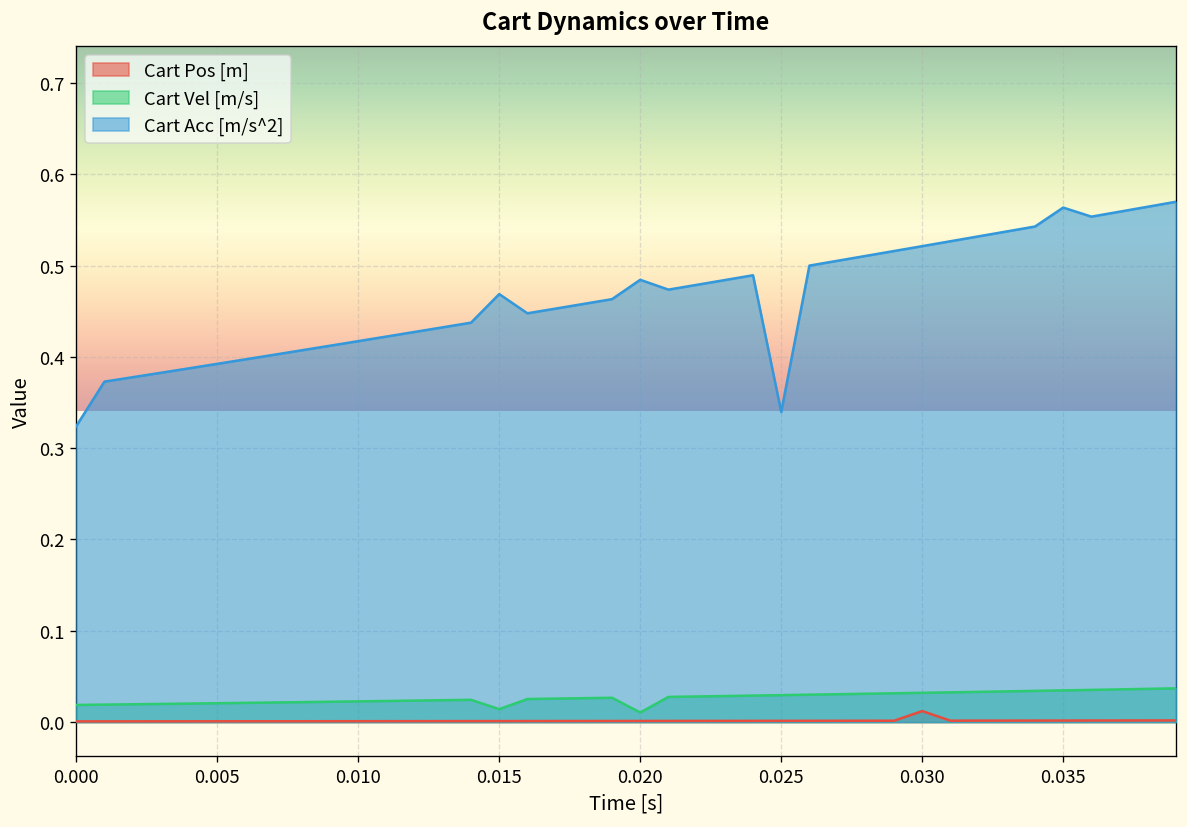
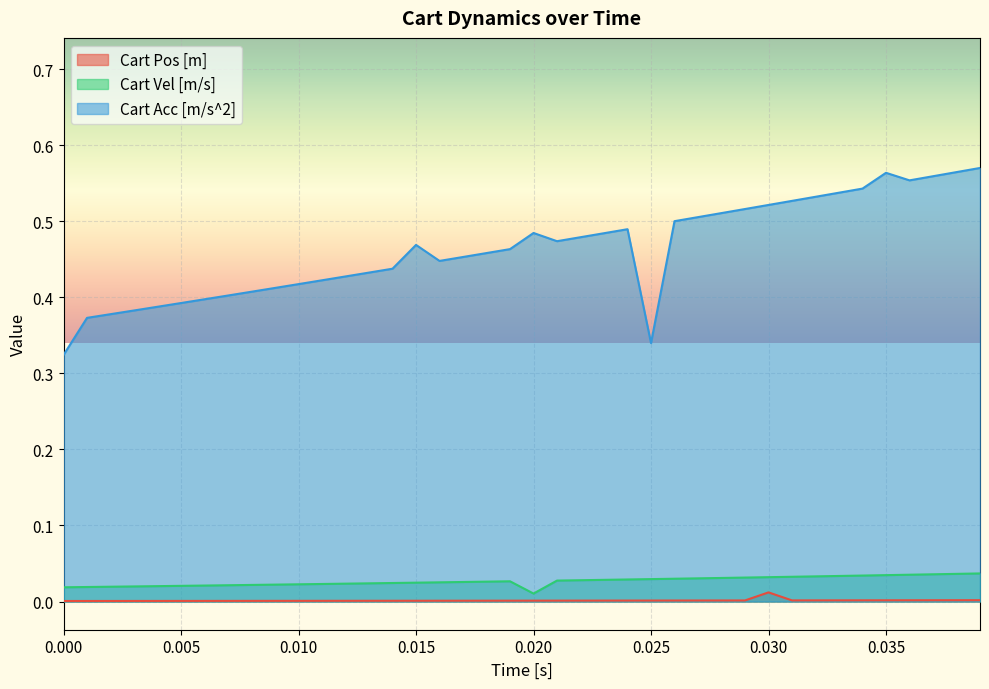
  {
    "Cart Pos [m]": {
      "0.000": 0.00,
      "0.005": 0.00,
      "0.010": 0.00,
      "0.015": 0.00,
      "0.020": 0.00,
      "0.025": 0.00,
      "0.030": 0.01,
      "0.035": 0.00
    },
    "Cart Vel [m/s]": {
      "0.000": 0.02,
      "0.005": 0.02,
      "0.010": 0.02,
-     "0.015": 0.01,
+     "0.015": 0.02,
      "0.020": 0.01,
      "0.025": 0.03,
      "0.030": 0.03,
      "0.035": 0.03
    },
    "Cart Acc [m/s^2]": {
      "0.000": 0.32,
      "0.005": 0.39,
      "0.010": 0.42,
      "0.015": 0.47,
      "0.020": 0.48,
      "0.025": 0.34,
      "0.030": 0.52,
      "0.035": 0.56
    }
  }
